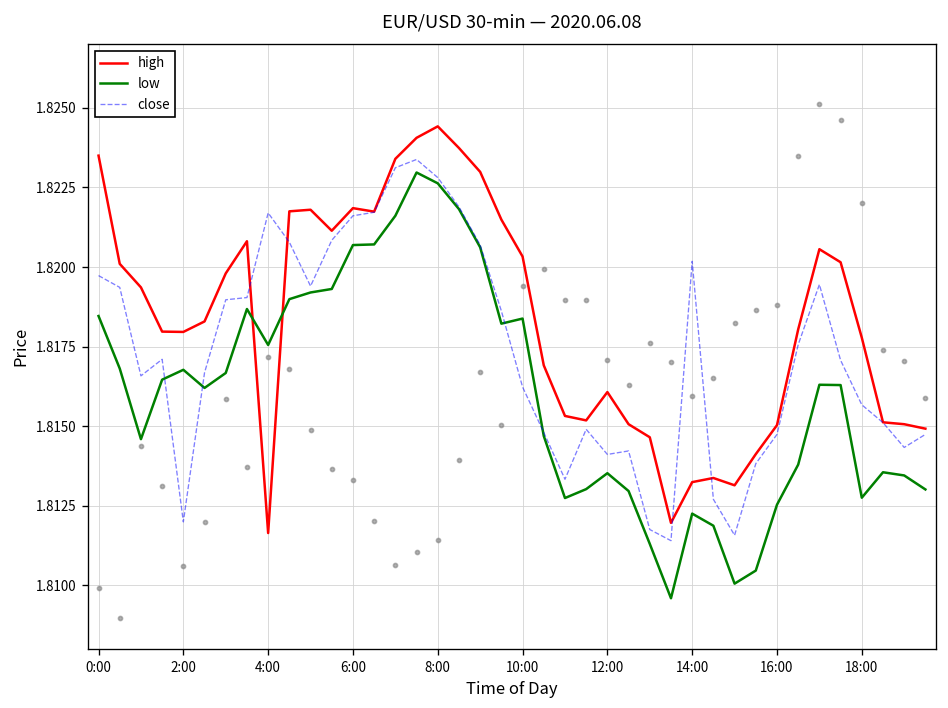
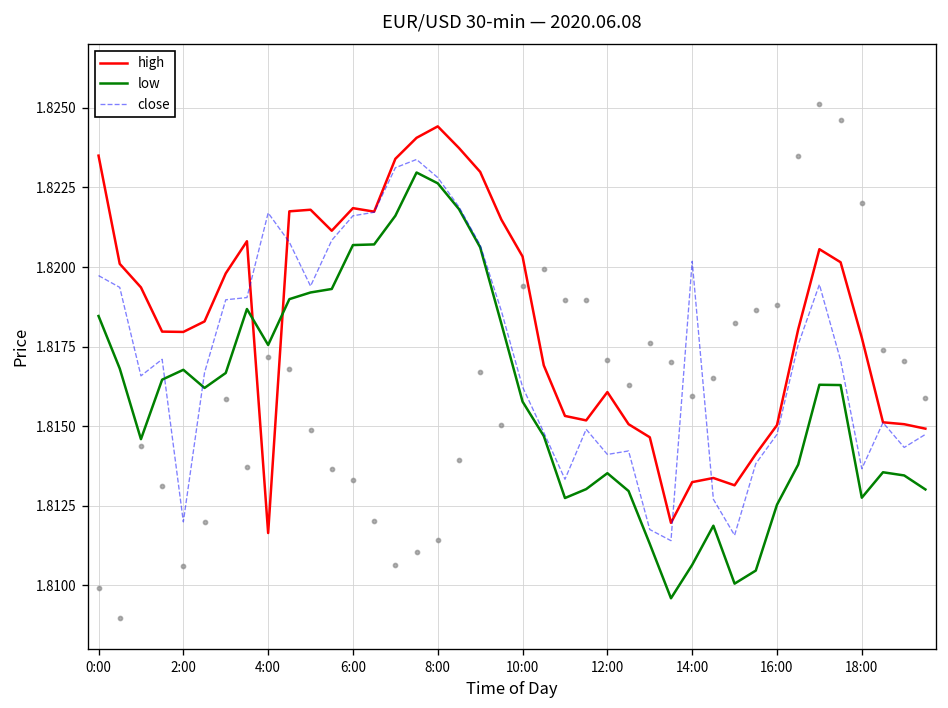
  {
    "high": {
      "0:00": 1.8235,
      "2:00": 1.8180,
      "4:00": 1.8116,
      "6:00": 1.8219,
      "8:00": 1.8244,
      "10:00": 1.8203,
      "12:00": 1.8161,
      "14:00": 1.8132,
      "16:00": 1.8150,
      "18:00": 1.8178
    },
    "low": {
      "0:00": 1.8185,
      "2:00": 1.8168,
      "4:00": 1.8176,
      "6:00": 1.8207,
      "8:00": 1.8226,
-     "10:00": 1.8184,
+     "10:00": 1.8158,
      "12:00": 1.8135,
-     "14:00": 1.8123,
+     "14:00": 1.8106,
      "16:00": 1.8125,
      "18:00": 1.8128
    },
    "close": {
      "0:00": 1.8197,
      "2:00": 1.8120,
      "4:00": 1.8217,
      "6:00": 1.8216,
      "8:00": 1.8228,
      "10:00": 1.8162,
      "12:00": 1.8141,
      "14:00": 1.8202,
      "16:00": 1.8147,
-     "18:00": 1.8157
+     "18:00": 1.8137
    }
  }
